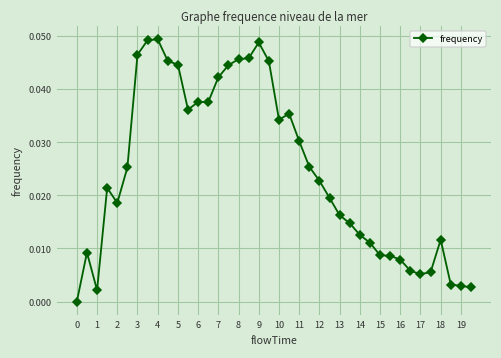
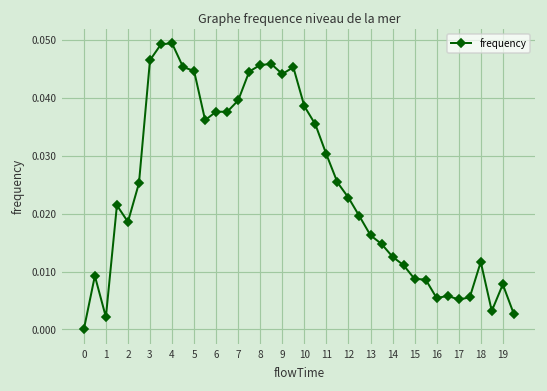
  {
    "0": 0.000,
    "1": 0.002,
    "2": 0.019,
    "3": 0.047,
    "4": 0.049,
    "5": 0.045,
    "6": 0.038,
-   "7": 0.042,
+   "7": 0.040,
    "8": 0.046,
-   "9": 0.049,
-   "10": 0.034,
+   "9": 0.044,
+   "10": 0.039,
    "11": 0.030,
    "12": 0.023,
    "13": 0.016,
    "14": 0.013,
    "15": 0.009,
-   "16": 0.008,
+   "16": 0.005,
    "17": 0.005,
    "18": 0.012,
-   "19": 0.003
+   "19": 0.008
  }
